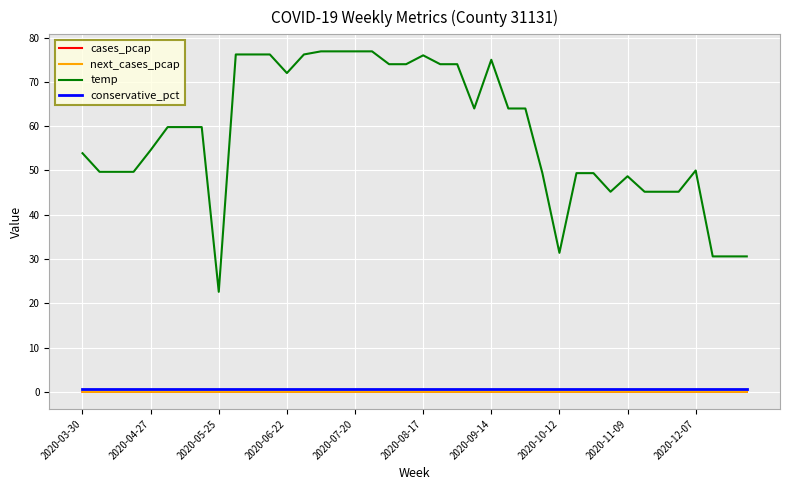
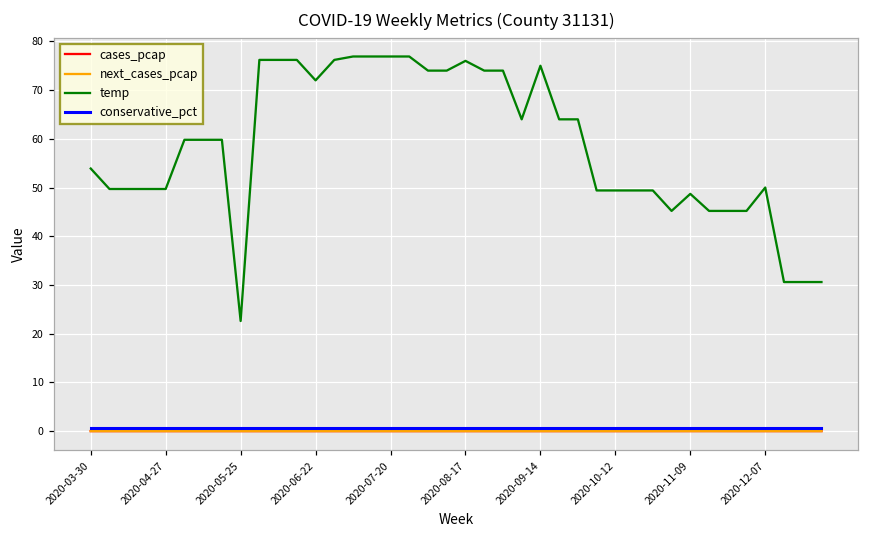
  {
    "next_cases_pcap": {
      "2020-03-30": 0,
      "2020-04-27": 0,
      "2020-05-25": 0,
      "2020-06-22": 0,
      "2020-07-20": 0,
      "2020-08-17": 0,
      "2020-09-14": 0,
      "2020-10-12": 0,
      "2020-11-09": 0,
      "2020-12-07": 0
    },
    "temp": {
      "2020-03-30": 54,
-     "2020-04-27": 55,
+     "2020-04-27": 50,
      "2020-05-25": 23,
      "2020-06-22": 72,
      "2020-07-20": 77,
      "2020-08-17": 76,
      "2020-09-14": 75,
-     "2020-10-12": 31,
+     "2020-10-12": 49,
      "2020-11-09": 49,
      "2020-12-07": 50
    },
    "conservative_pct": {
      "2020-03-30": 1,
      "2020-04-27": 1,
      "2020-05-25": 1,
      "2020-06-22": 1,
      "2020-07-20": 1,
      "2020-08-17": 1,
      "2020-09-14": 1,
      "2020-10-12": 1,
      "2020-11-09": 1,
      "2020-12-07": 1
    }
  }
